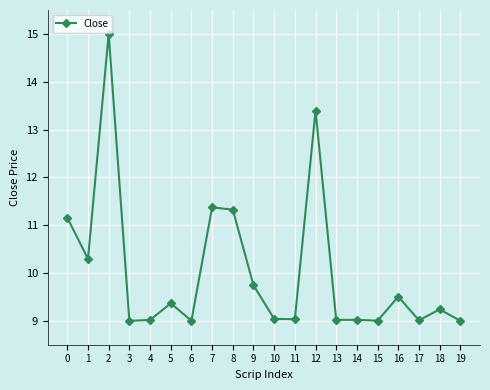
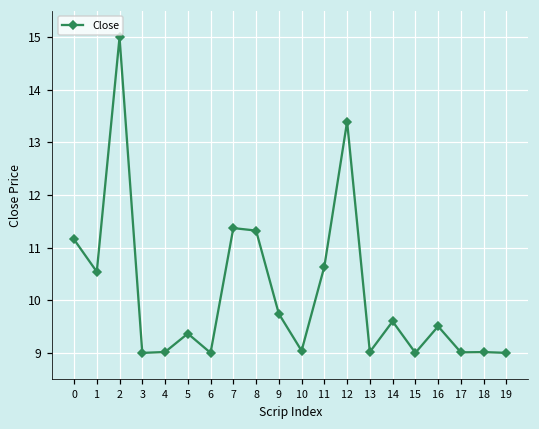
  {
    "0": 11.2,
-   "1": 10.3,
+   "1": 10.5,
    "2": 15.0,
    "3": 9.0,
    "4": 9.0,
    "5": 9.4,
    "6": 9.0,
    "7": 11.4,
    "8": 11.3,
    "9": 9.7,
    "10": 9.0,
-   "11": 9.0,
+   "11": 10.6,
    "12": 13.4,
    "13": 9.0,
-   "14": 9.0,
+   "14": 9.6,
    "15": 9.0,
    "16": 9.5,
    "17": 9.0,
-   "18": 9.2,
+   "18": 9.0,
    "19": 9.0
  }
